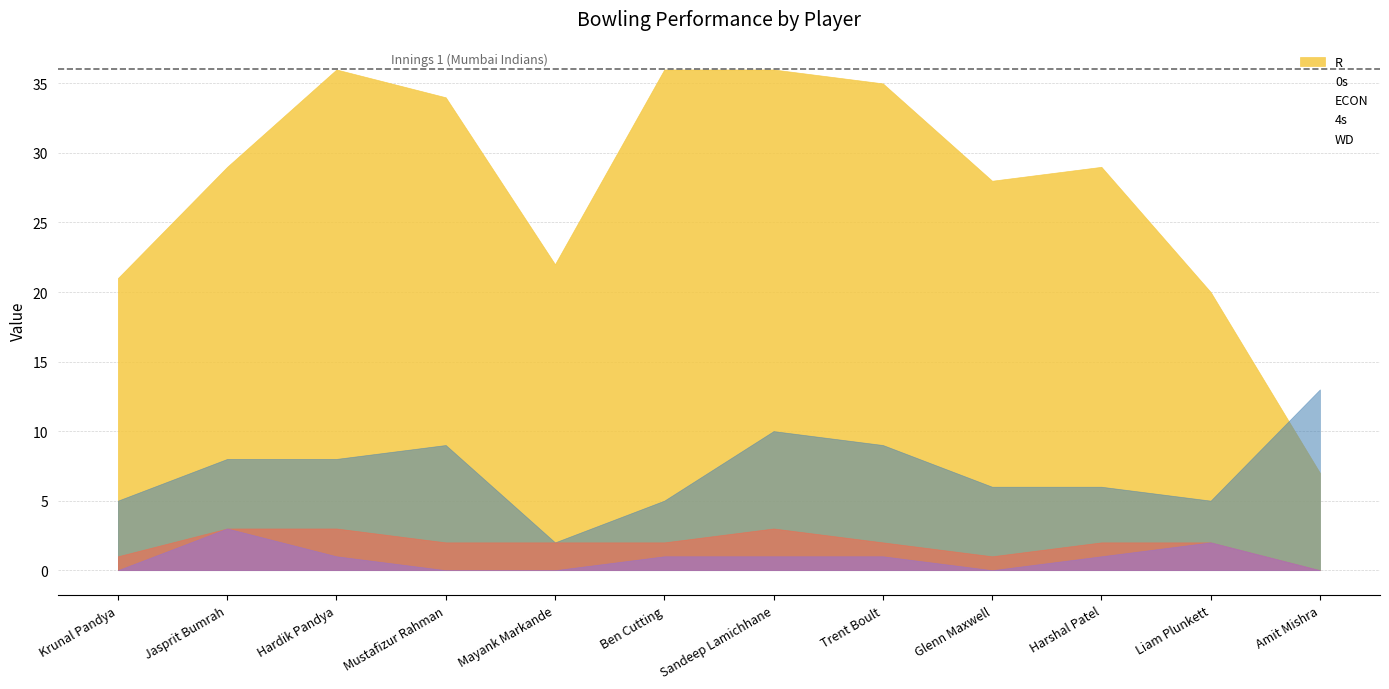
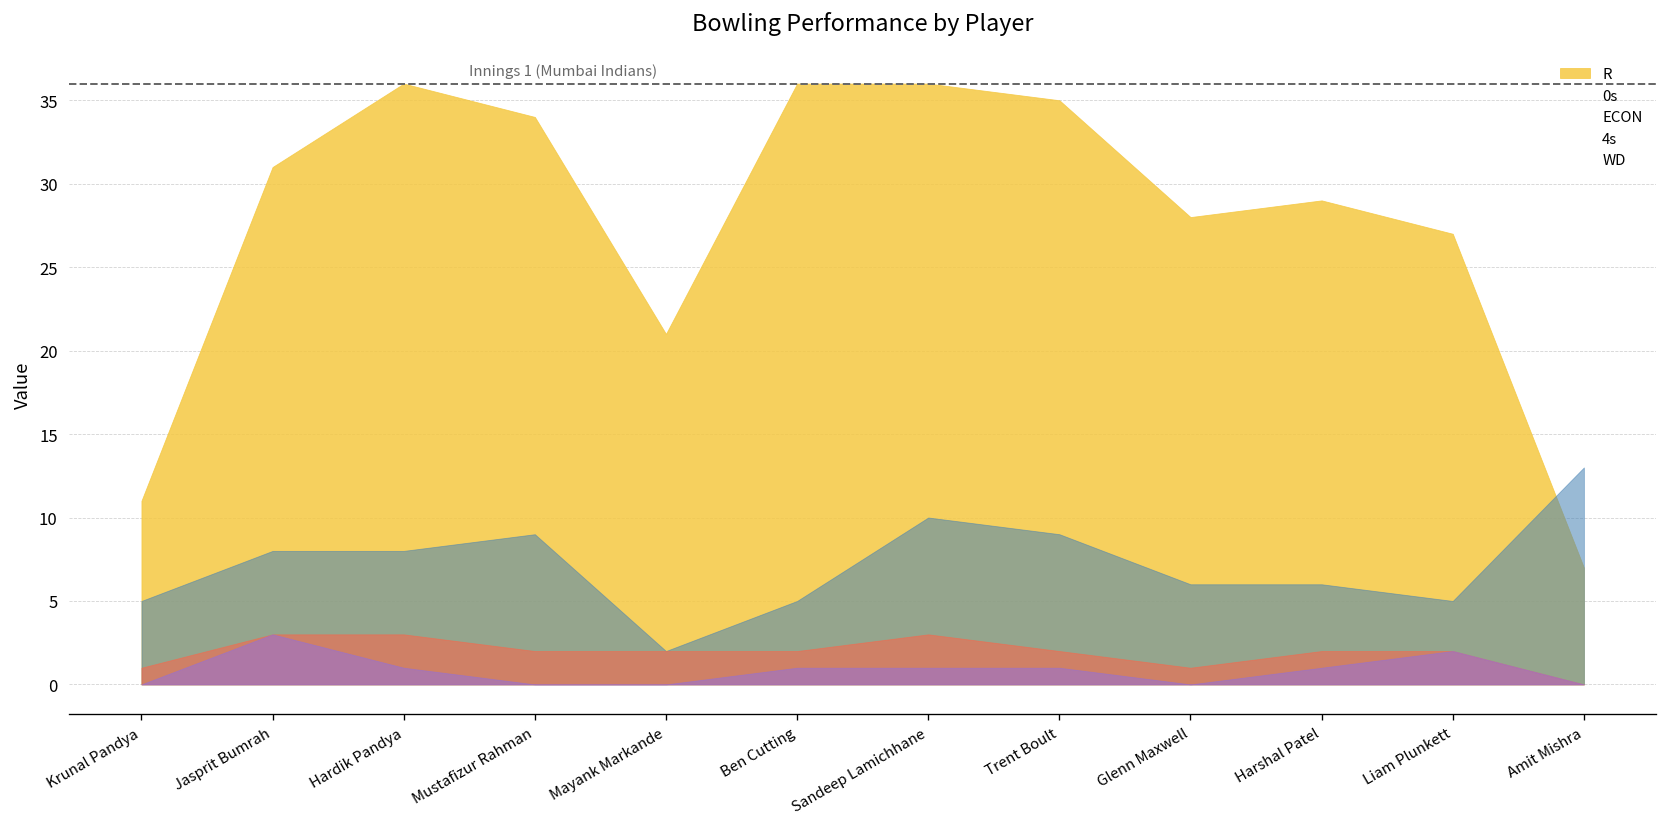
  {
    "R": {
-     "Krunal Pandya": 21,
-     "Jasprit Bumrah": 29,
+     "Krunal Pandya": 11,
+     "Jasprit Bumrah": 31,
      "Hardik Pandya": 36,
      "Mustafizur Rahman": 34,
-     "Mayank Markande": 22,
+     "Mayank Markande": 21,
      "Ben Cutting": 36,
      "Sandeep Lamichhane": 36,
      "Trent Boult": 35,
      "Glenn Maxwell": 28,
      "Harshal Patel": 29,
-     "Liam Plunkett": 20,
+     "Liam Plunkett": 27,
      "Amit Mishra": 7
    }
  }
